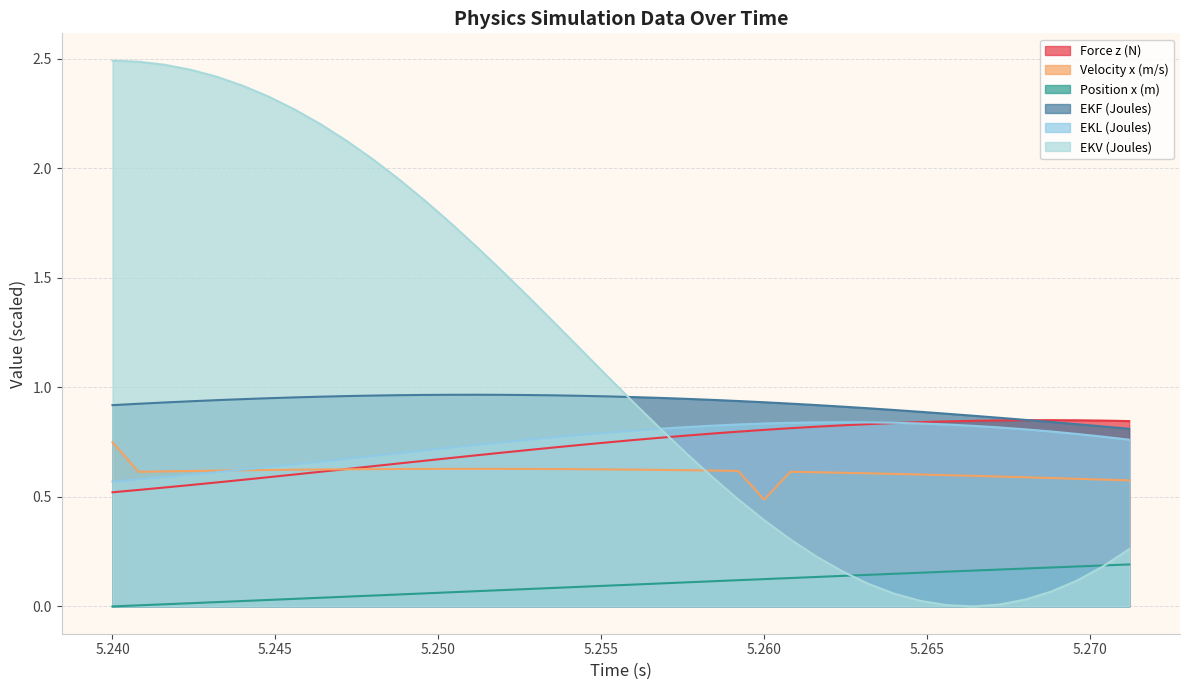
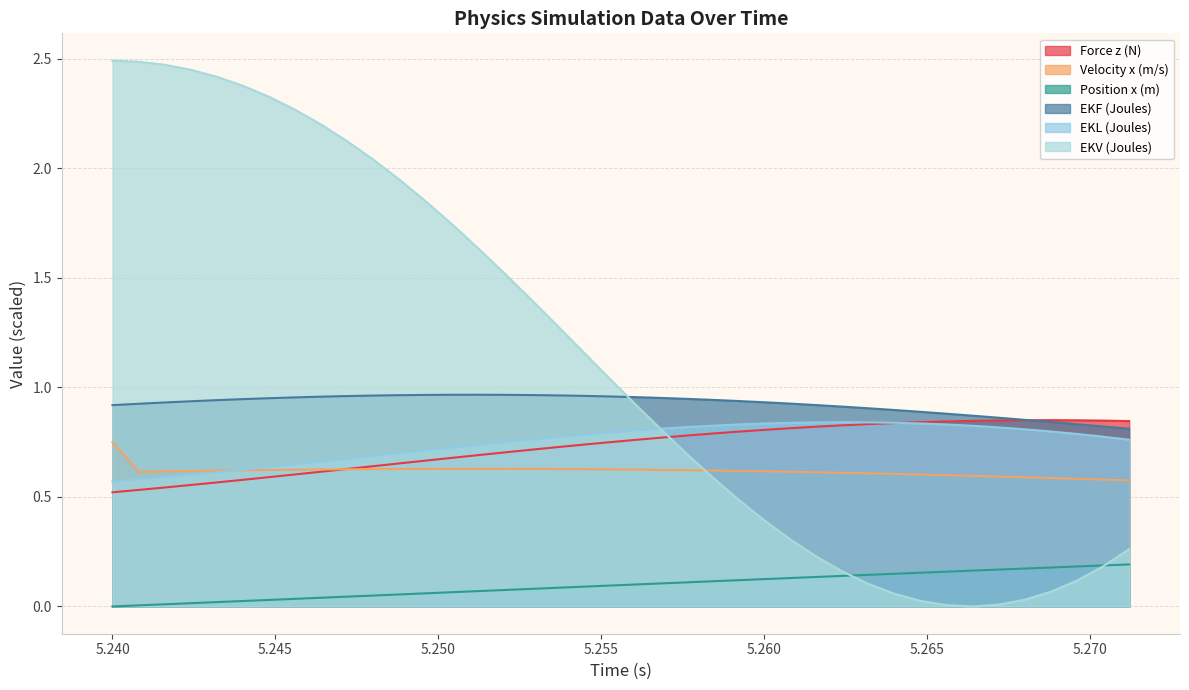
  {
    "Force z (N)": {
      "5.240": 0.52,
      "5.260": 0.81
    },
    "Velocity x (m/s)": {
      "5.240": 0.75,
-     "5.260": 0.49
+     "5.260": 0.62
    }
  }
